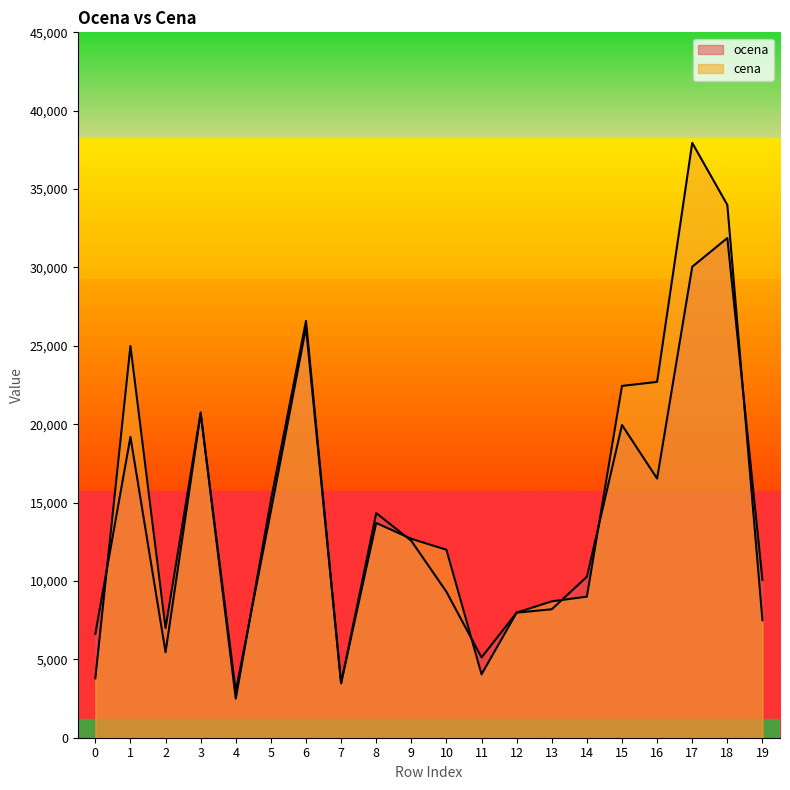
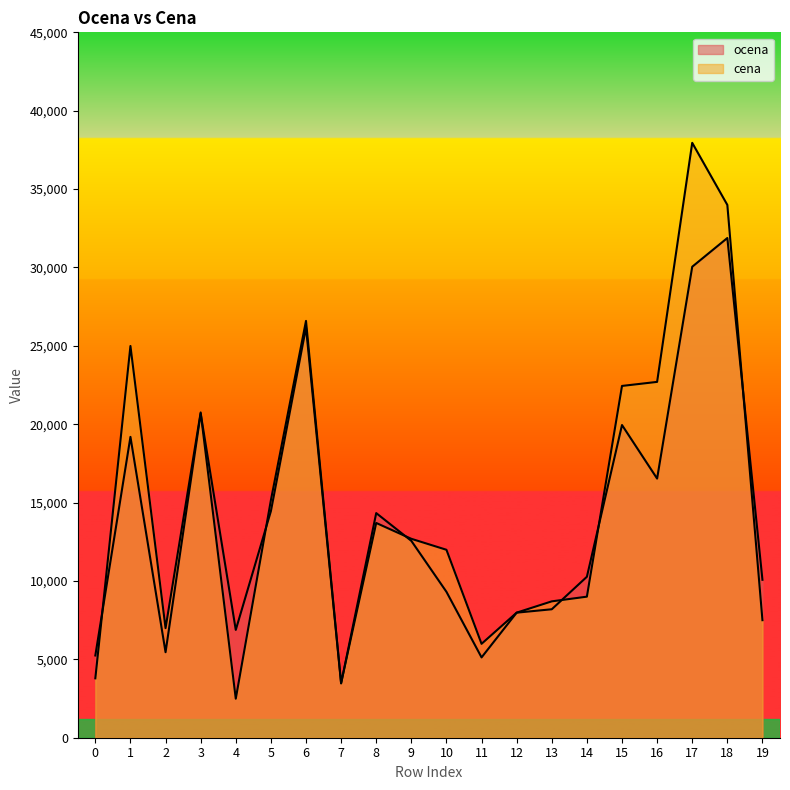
  {
    "ocena": {
-     "0": "6,600",
+     "0": "5,200",
      "1": "19,200",
      "2": "5,500",
-     "4": "3,000",
+     "4": "6,900",
      "5": "14,500",
      "6": "26,200",
      "8": "14,300",
      "10": "9,300",
      "11": "5,100",
      "13": "8,200",
      "14": "10,300",
      "15": "19,900",
      "16": "16,500",
      "17": "30,000",
      "18": "31,900",
      "19": "10,100"
    },
    "cena": {
      "0": "3,800",
      "1": "25,000",
      "2": "7,000",
      "4": "2,500",
      "5": "15,200",
      "6": "26,600",
      "8": "13,700",
      "10": "12,000",
-     "11": "4,000",
+     "11": "6,000",
      "13": "8,700",
      "14": "9,000",
      "15": "22,400",
      "16": "22,700",
      "17": "38,000",
      "18": "34,000",
      "19": "7,500"
    }
  }
